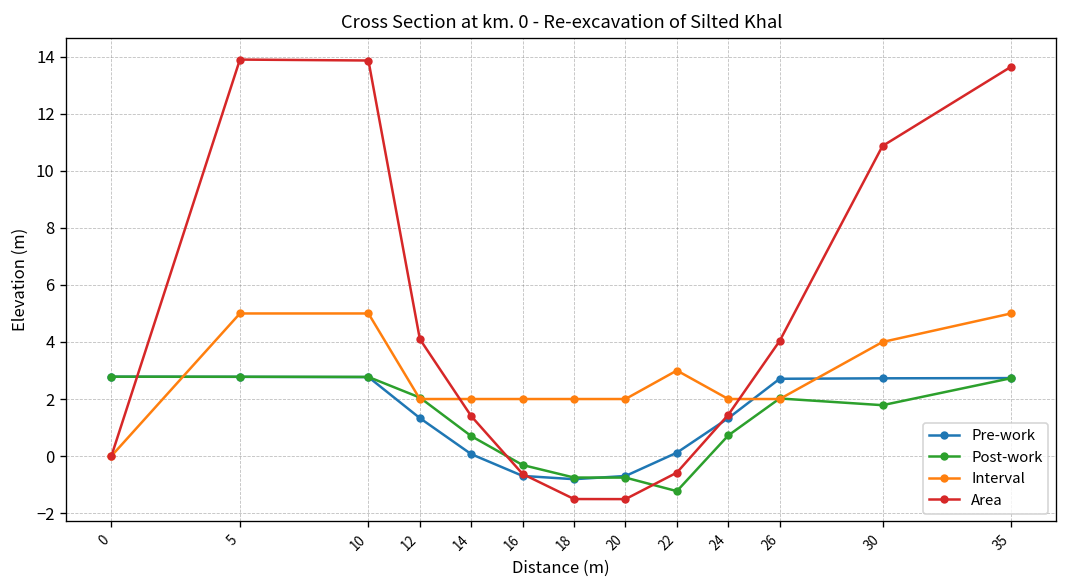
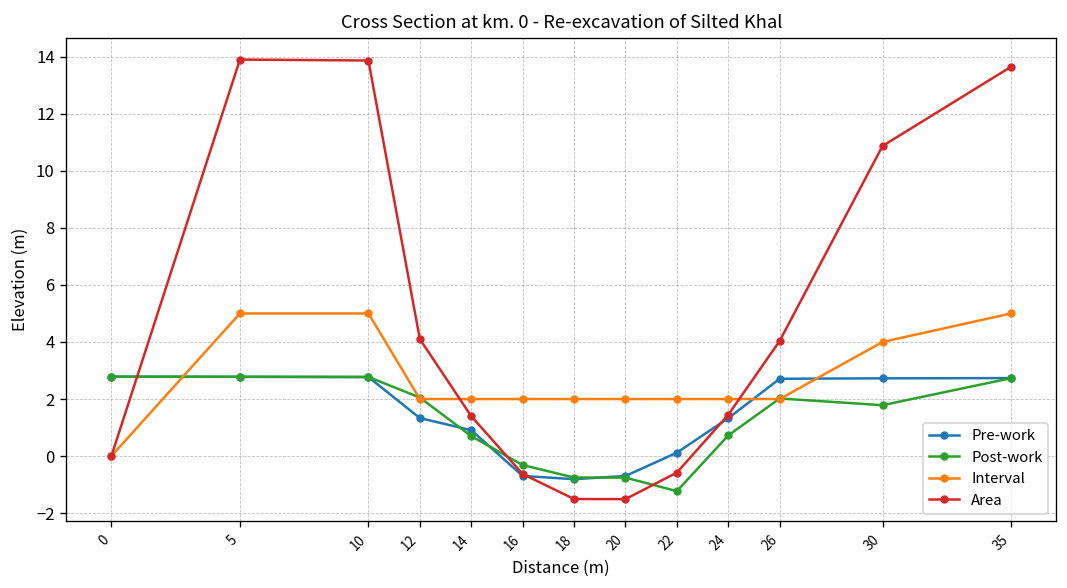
  {
    "Pre-work": {
      "12": 1.3,
-     "14": 0.1,
+     "14": 0.9,
      "22": 0.1,
      "24": 1.3,
      "26": 2.7,
      "30": 2.7
    },
    "Post-work": {
      "14": 0.7,
      "16": -0.3,
      "22": -1.2,
      "24": 0.7,
      "30": 1.8
    },
    "Interval": {
      "5": 5,
      "10": 5,
      "14": 2,
      "16": 2,
      "18": 2,
      "20": 2,
-     "22": 3,
+     "22": 2,
      "24": 2,
      "30": 4,
      "35": 5
    },
    "Area": {
      "5": 13.9,
      "10": 13.9,
      "12": 4.1,
      "14": 1.4,
      "18": -1.5,
      "20": -1.5,
      "22": -0.6,
      "24": 1.4,
      "26": 4.0,
      "30": 10.9,
      "35": 13.7
    }
  }
